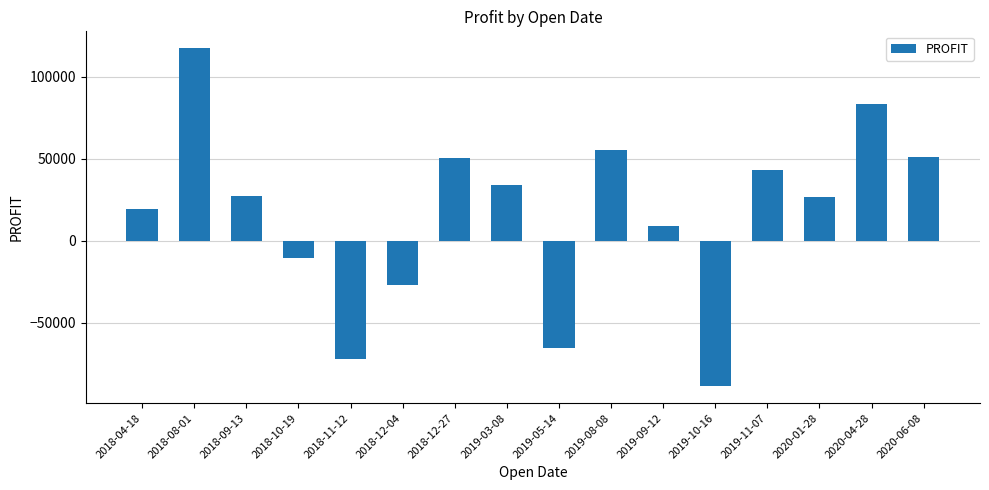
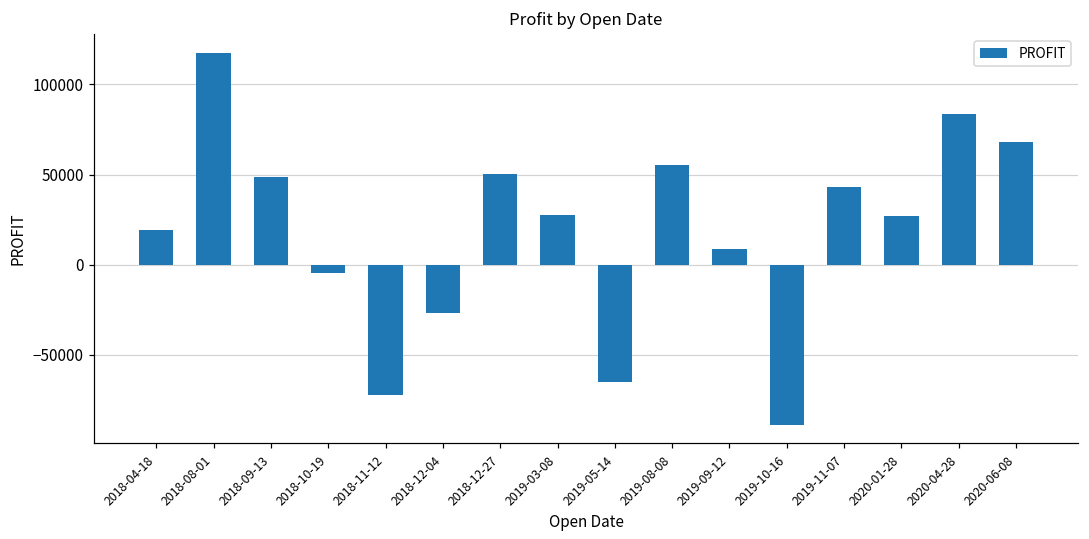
  {
    "2018-04-18": 19000,
    "2018-08-01": 117000,
-   "2018-09-13": 27000,
-   "2018-10-19": -11000,
+   "2018-09-13": 49000,
+   "2018-10-19": -5000,
    "2018-11-12": -72000,
    "2018-12-04": -27000,
    "2018-12-27": 50000,
-   "2019-03-08": 34000,
+   "2019-03-08": 28000,
    "2019-05-14": -65000,
    "2019-08-08": 55000,
    "2019-09-12": 9000,
    "2019-10-16": -89000,
    "2019-11-07": 43000,
    "2020-01-28": 27000,
    "2020-04-28": 83000,
-   "2020-06-08": 51000
+   "2020-06-08": 68000
  }
